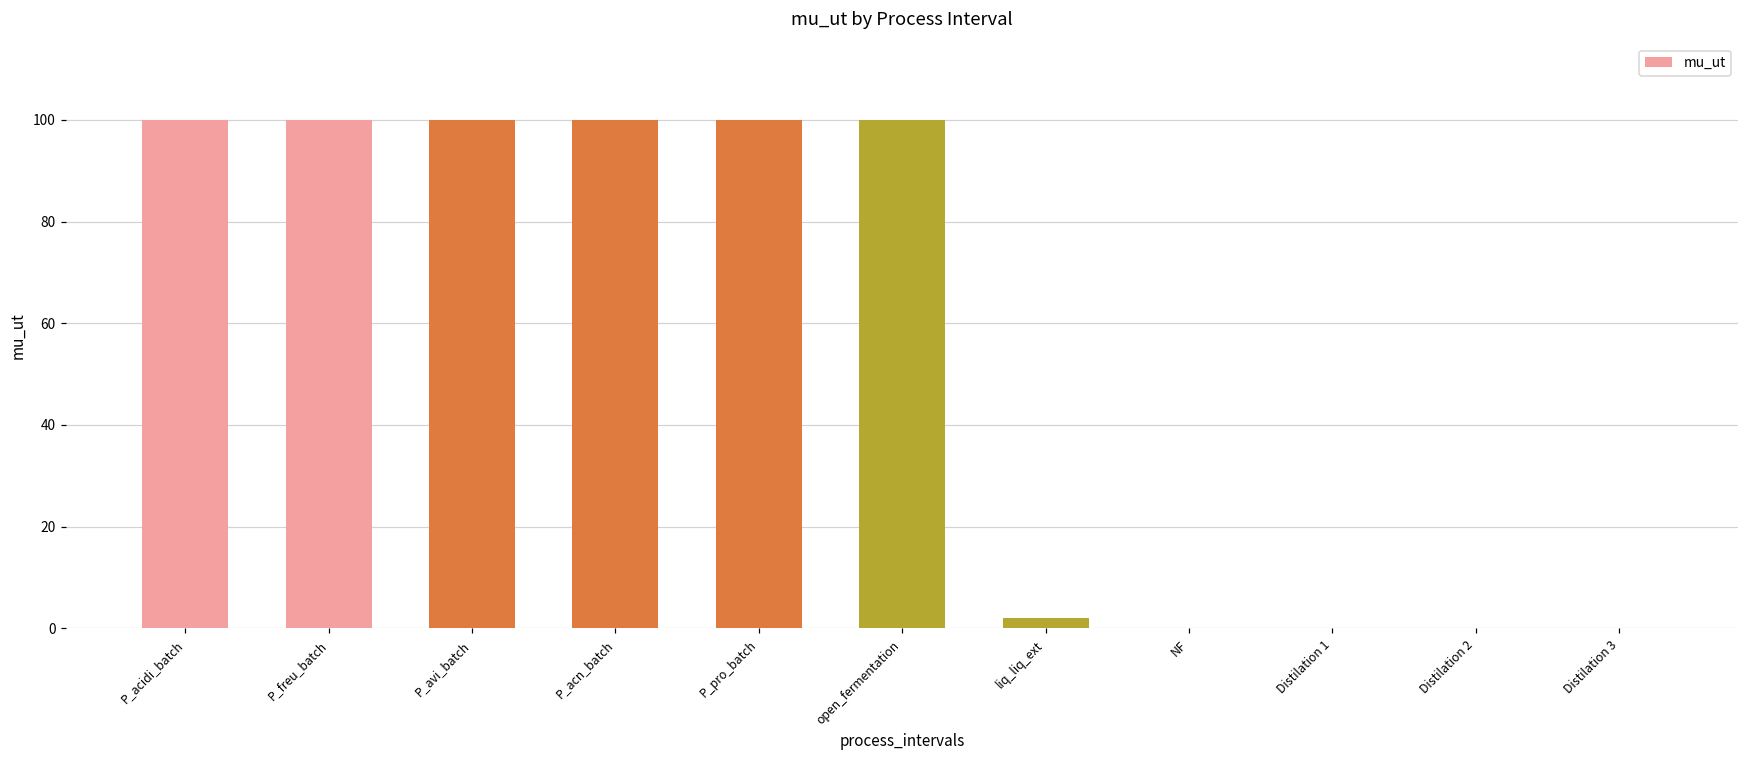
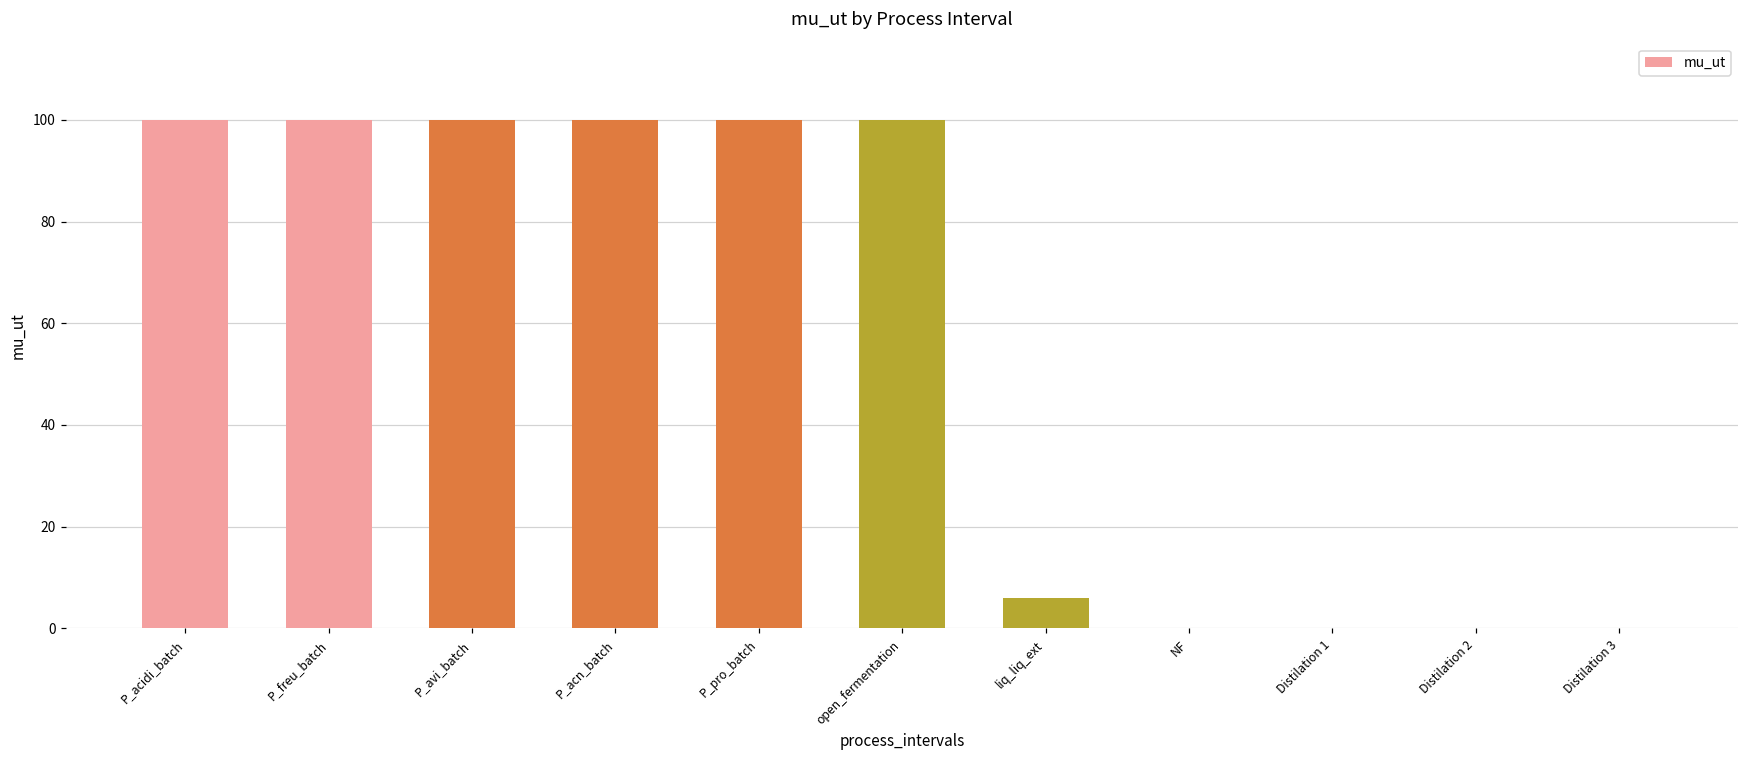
  {
    "P_acidi_batch": 100,
    "P_freu_batch": 100,
    "P_avi_batch": 100,
    "P_acn_batch": 100,
    "P_pro_batch": 100,
    "open_fermentation": 100,
-   "liq_liq_ext": 2,
+   "liq_liq_ext": 6,
    "NF": 0,
    "Distilation 1": 0,
    "Distilation 2": 0,
    "Distilation 3": 0
  }
